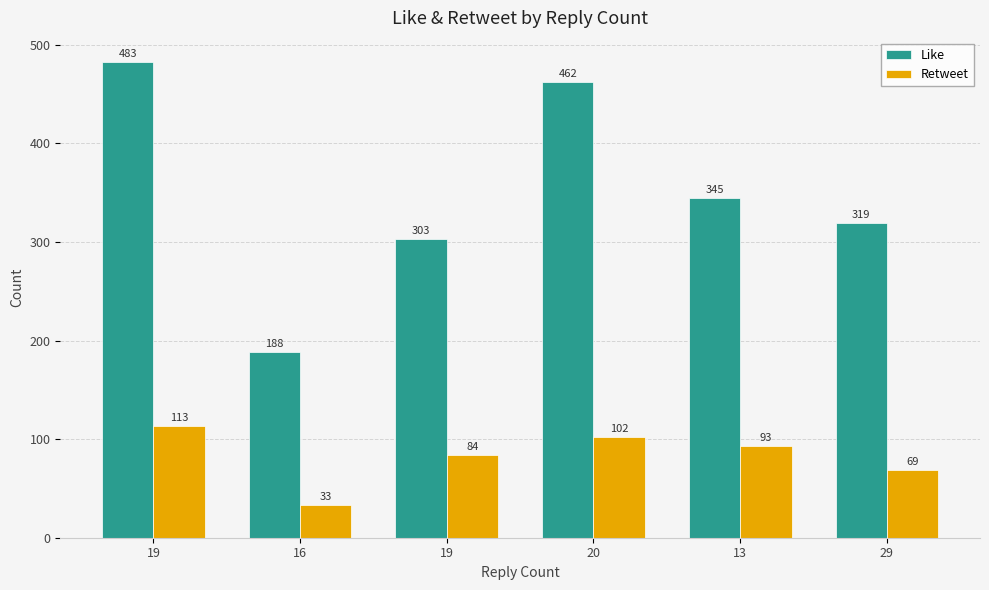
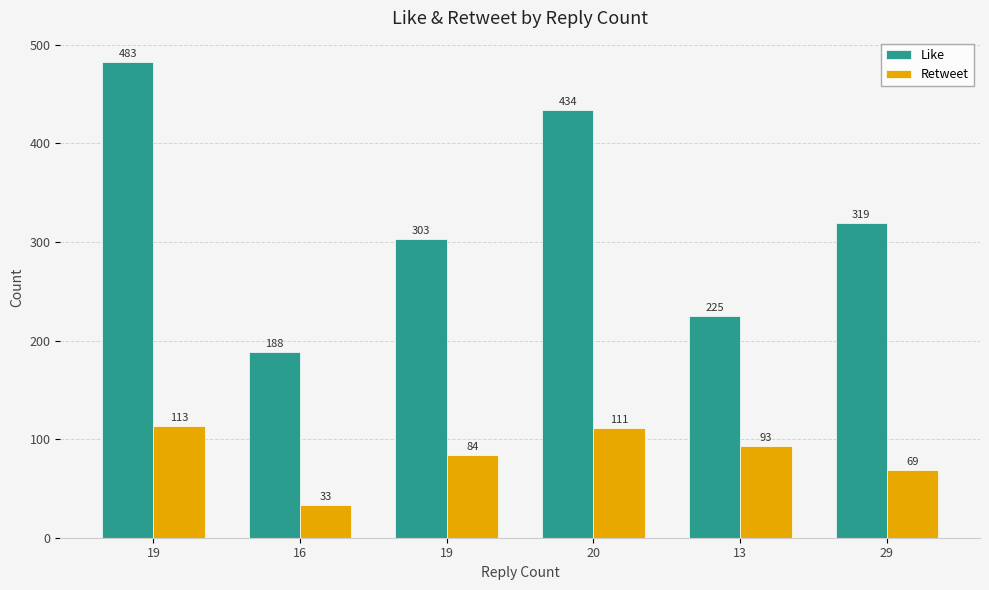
  {
    "Like": {
      "16": 188,
-     "20": 462,
-     "13": 345,
+     "20": 434,
+     "13": 225,
      "29": 319
    },
    "Retweet": {
      "16": 33,
-     "20": 102,
+     "20": 111,
      "13": 93,
      "29": 69
    }
  }
